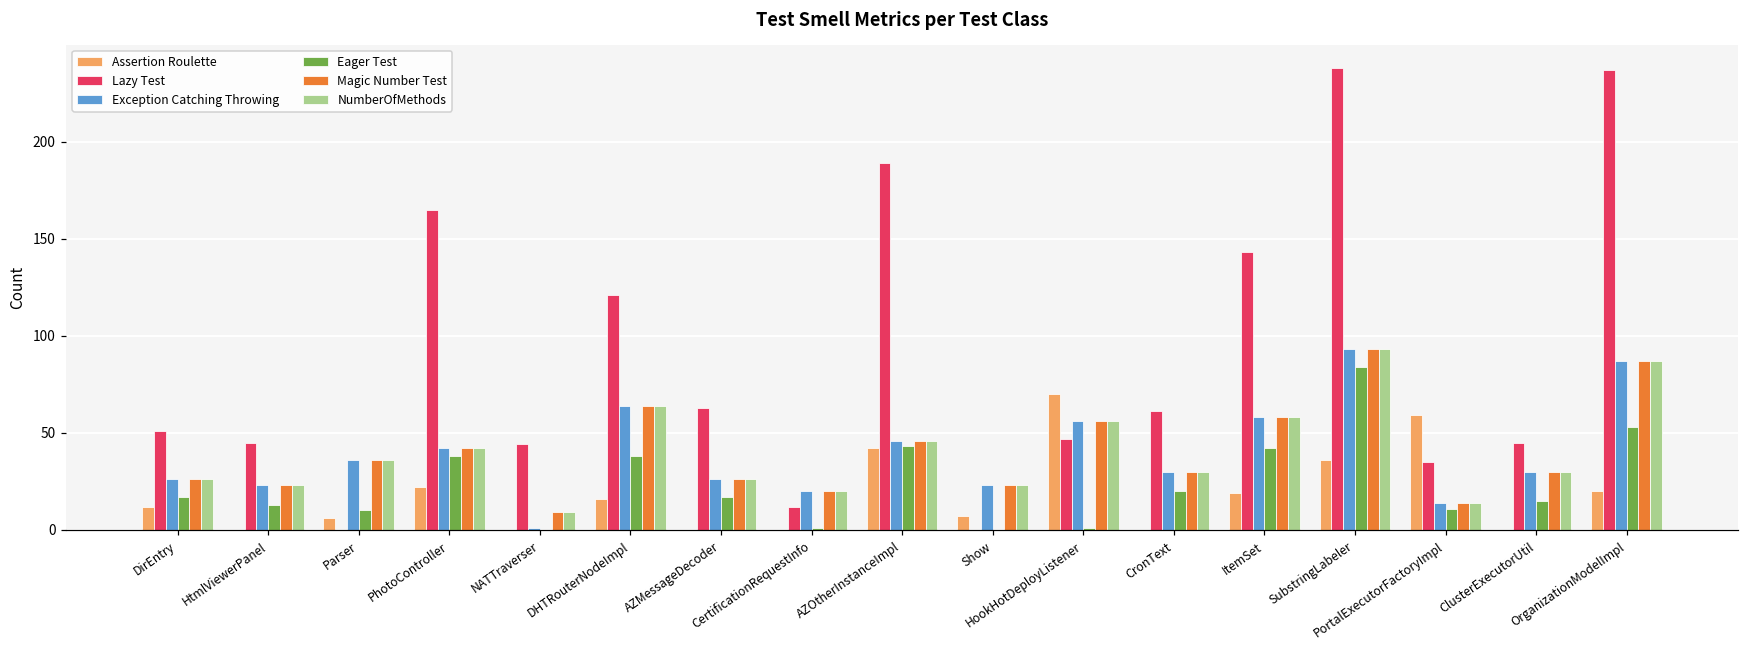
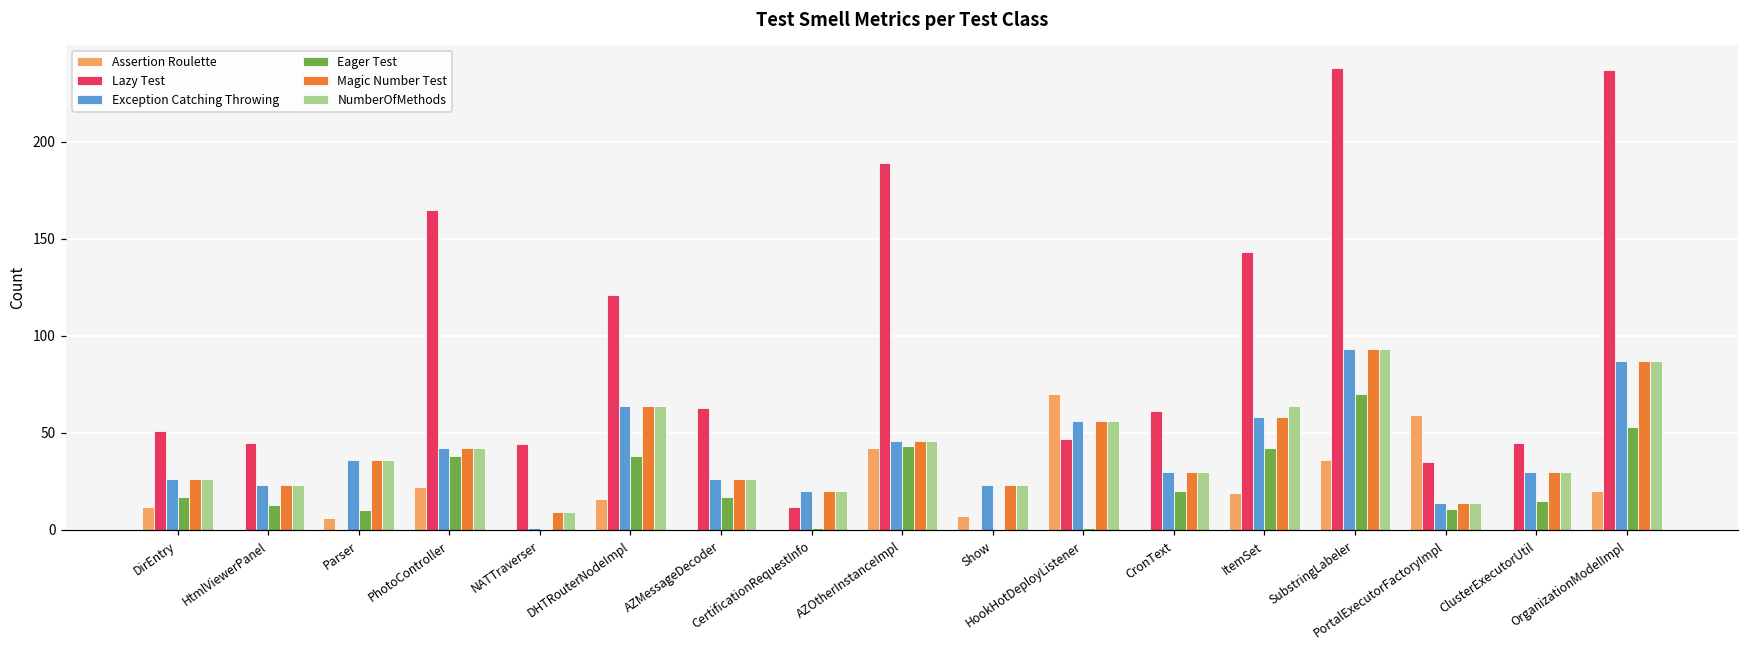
  {
    "Assertion Roulette": {
      "DirEntry": 12,
      "HtmlViewerPanel": 0,
      "Parser": 6,
      "PhotoController": 22,
      "NATTraverser": 0,
      "DHTRouterNodeImpl": 16,
      "AZMessageDecoder": 0,
      "CertificationRequestInfo": 0,
      "AZOtherInstanceImpl": 42,
      "Show": 7,
      "HookHotDeployListener": 70,
      "CronText": 0,
      "ItemSet": 19,
      "SubstringLabeler": 36,
      "PortalExecutorFactoryImpl": 59,
      "ClusterExecutorUtil": 0,
      "OrganizationModelImpl": 20
    },
    "Lazy Test": {
      "DirEntry": 51,
      "HtmlViewerPanel": 45,
      "Parser": 0,
      "PhotoController": 165,
      "NATTraverser": 44,
      "DHTRouterNodeImpl": 121,
      "AZMessageDecoder": 63,
      "CertificationRequestInfo": 12,
      "AZOtherInstanceImpl": 189,
      "Show": 0,
      "HookHotDeployListener": 47,
      "CronText": 61,
      "ItemSet": 143,
      "SubstringLabeler": 238,
      "PortalExecutorFactoryImpl": 35,
      "ClusterExecutorUtil": 45,
      "OrganizationModelImpl": 237
    },
    "Exception Catching Throwing": {
      "DirEntry": 26,
      "HtmlViewerPanel": 23,
      "Parser": 36,
      "PhotoController": 42,
      "DHTRouterNodeImpl": 64,
      "AZMessageDecoder": 26,
      "CertificationRequestInfo": 20,
      "AZOtherInstanceImpl": 46,
      "Show": 23,
      "HookHotDeployListener": 56,
      "CronText": 30,
      "ItemSet": 58,
      "SubstringLabeler": 93,
      "PortalExecutorFactoryImpl": 14,
      "ClusterExecutorUtil": 30,
      "OrganizationModelImpl": 87
    },
    "Eager Test": {
      "DirEntry": 17,
      "HtmlViewerPanel": 13,
      "Parser": 10,
      "PhotoController": 38,
      "NATTraverser": 0,
      "DHTRouterNodeImpl": 38,
      "AZMessageDecoder": 17,
      "AZOtherInstanceImpl": 43,
      "Show": 0,
      "CronText": 20,
      "ItemSet": 42,
-     "SubstringLabeler": 84,
+     "SubstringLabeler": 70,
      "PortalExecutorFactoryImpl": 11,
      "ClusterExecutorUtil": 15,
      "OrganizationModelImpl": 53
    },
    "Magic Number Test": {
      "DirEntry": 26,
      "HtmlViewerPanel": 23,
      "Parser": 36,
      "PhotoController": 42,
      "NATTraverser": 9,
      "DHTRouterNodeImpl": 64,
      "AZMessageDecoder": 26,
      "CertificationRequestInfo": 20,
      "AZOtherInstanceImpl": 46,
      "Show": 23,
      "HookHotDeployListener": 56,
      "CronText": 30,
      "ItemSet": 58,
      "SubstringLabeler": 93,
      "PortalExecutorFactoryImpl": 14,
      "ClusterExecutorUtil": 30,
      "OrganizationModelImpl": 87
    },
    "NumberOfMethods": {
      "DirEntry": 26,
      "HtmlViewerPanel": 23,
      "Parser": 36,
      "PhotoController": 42,
      "NATTraverser": 9,
      "DHTRouterNodeImpl": 64,
      "AZMessageDecoder": 26,
      "CertificationRequestInfo": 20,
      "AZOtherInstanceImpl": 46,
      "Show": 23,
      "HookHotDeployListener": 56,
      "CronText": 30,
-     "ItemSet": 58,
+     "ItemSet": 64,
      "SubstringLabeler": 93,
      "PortalExecutorFactoryImpl": 14,
      "ClusterExecutorUtil": 30,
      "OrganizationModelImpl": 87
    }
  }
